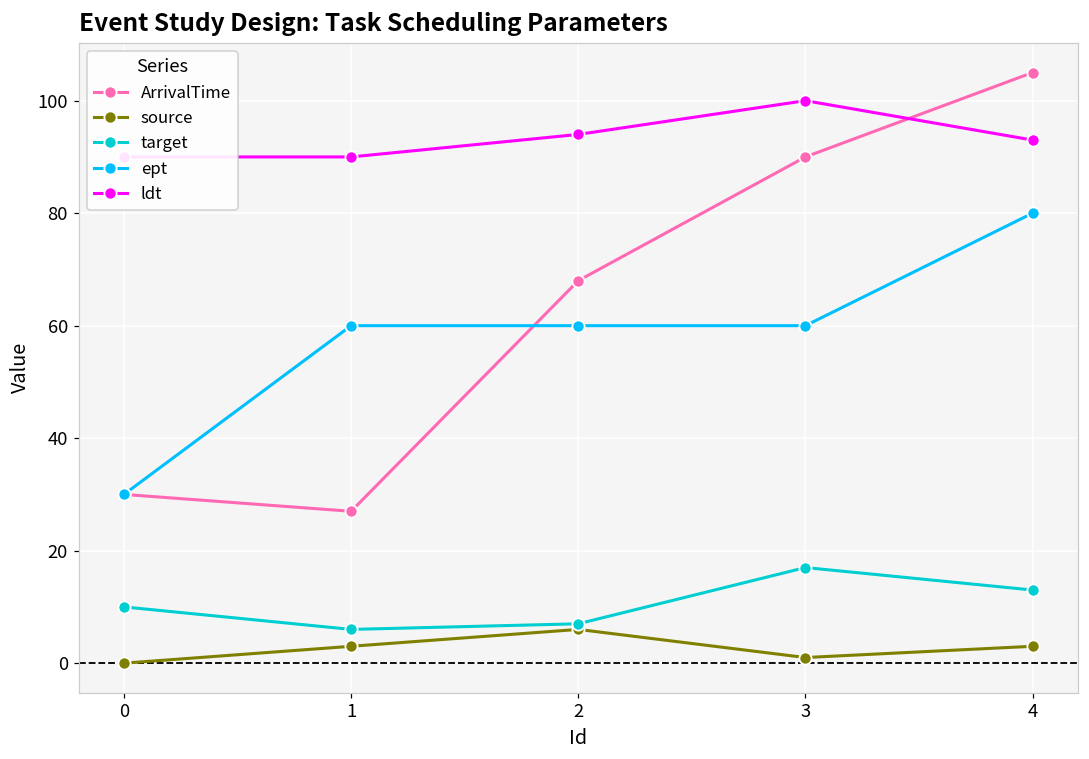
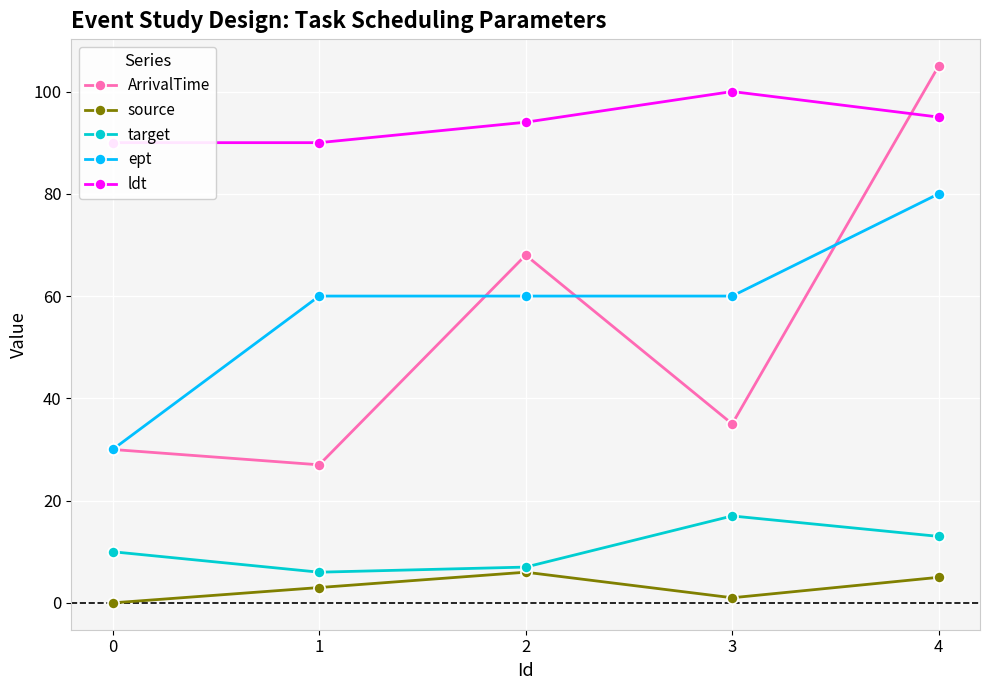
  {
    "ArrivalTime": {
      "1": 27,
      "2": 68,
-     "3": 90,
+     "3": 35,
      "4": 105
    },
    "source": {
      "0": 0,
      "1": 3,
      "2": 6,
      "3": 1,
-     "4": 3
+     "4": 5
    },
    "ldt": {
      "1": 90,
      "2": 94,
      "3": 100,
-     "4": 93
+     "4": 95
    }
  }
